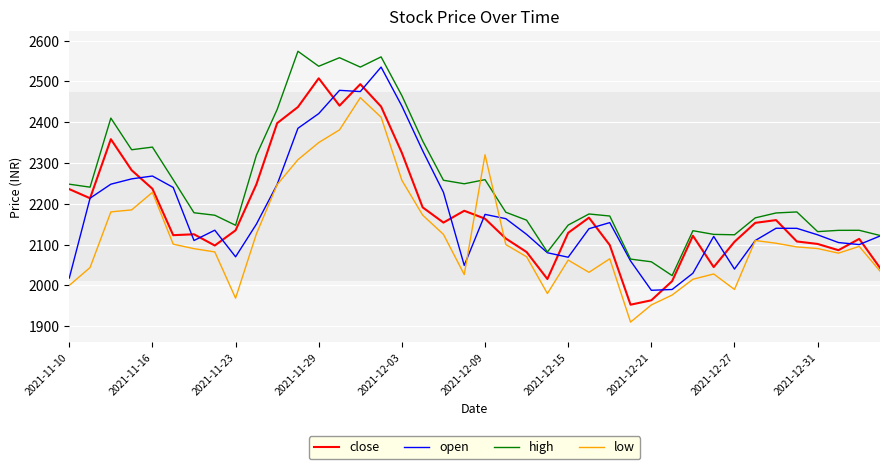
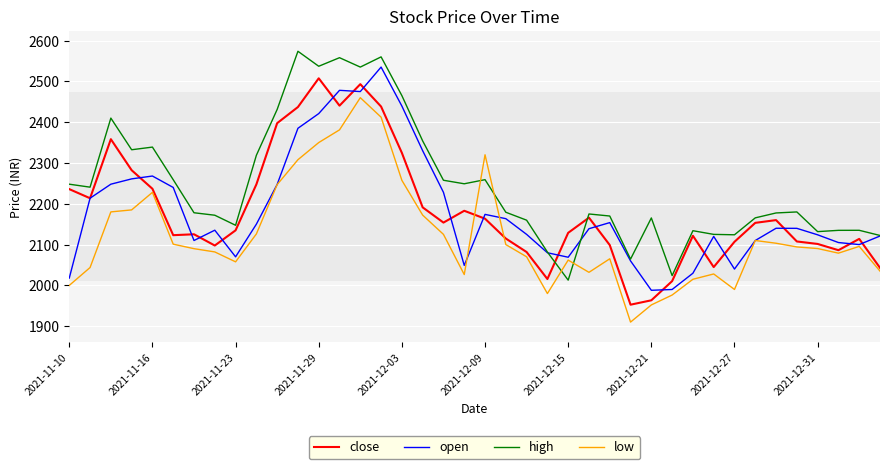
  {
    "close": {
      "2021-11-10": 2240,
      "2021-11-16": 2240,
      "2021-11-23": 2130,
      "2021-11-29": 2510,
      "2021-12-03": 2320,
      "2021-12-09": 2160,
      "2021-12-15": 2130,
      "2021-12-21": 1960,
      "2021-12-27": 2110,
      "2021-12-31": 2100
    },
    "open": {
      "2021-11-10": 2020,
      "2021-11-16": 2270,
      "2021-11-23": 2070,
      "2021-11-29": 2420,
      "2021-12-03": 2440,
      "2021-12-09": 2170,
      "2021-12-15": 2070,
      "2021-12-21": 1990,
      "2021-12-27": 2040,
      "2021-12-31": 2120
    },
    "high": {
      "2021-11-10": 2250,
      "2021-11-16": 2340,
      "2021-11-23": 2150,
      "2021-11-29": 2540,
      "2021-12-03": 2470,
      "2021-12-09": 2260,
-     "2021-12-15": 2150,
-     "2021-12-21": 2060,
+     "2021-12-15": 2010,
+     "2021-12-21": 2170,
      "2021-12-27": 2120,
      "2021-12-31": 2130
    },
    "low": {
      "2021-11-10": 2000,
      "2021-11-16": 2230,
-     "2021-11-23": 1970,
+     "2021-11-23": 2060,
      "2021-11-29": 2350,
      "2021-12-03": 2260,
      "2021-12-09": 2320,
      "2021-12-15": 2060,
      "2021-12-21": 1950,
      "2021-12-27": 1990,
      "2021-12-31": 2090
    }
  }
